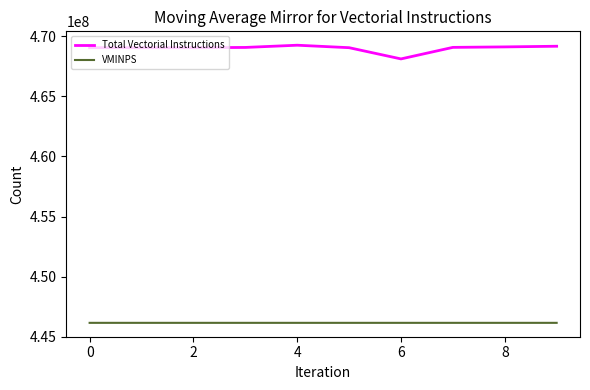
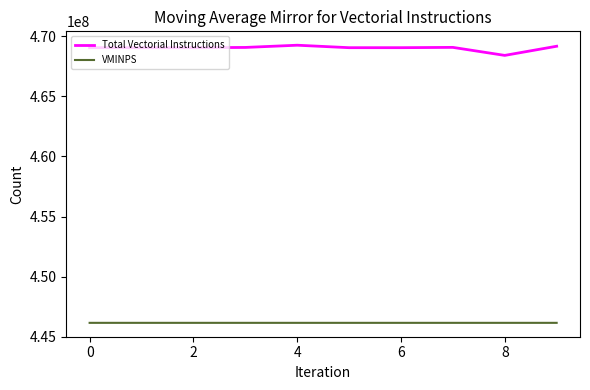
  {
    "Total Vectorial Instructions": {
      "4": 469300000,
-     "6": 468100000,
-     "8": 469100000
+     "6": 469100000,
+     "8": 468400000
    },
    "VMINPS": {
      "0": 446200000,
      "2": 446200000,
      "4": 446200000,
      "6": 446200000,
      "8": 446200000
    }
  }
